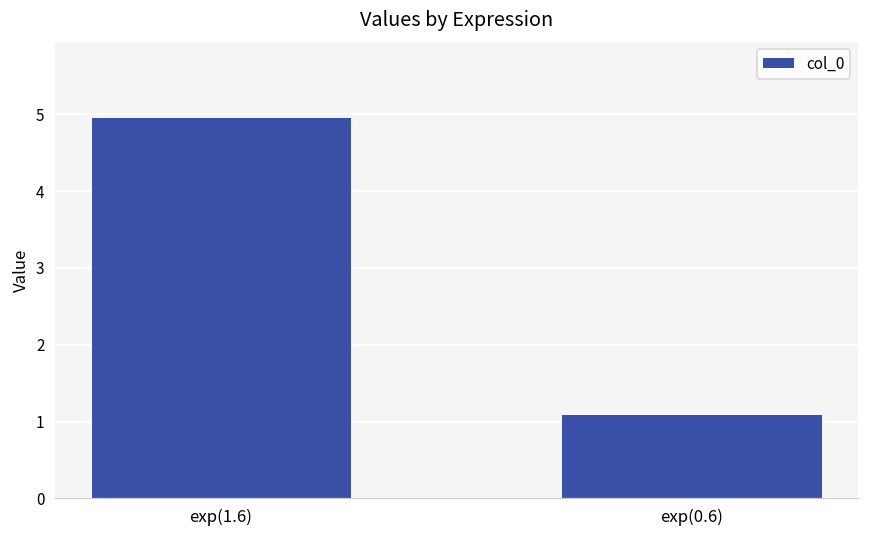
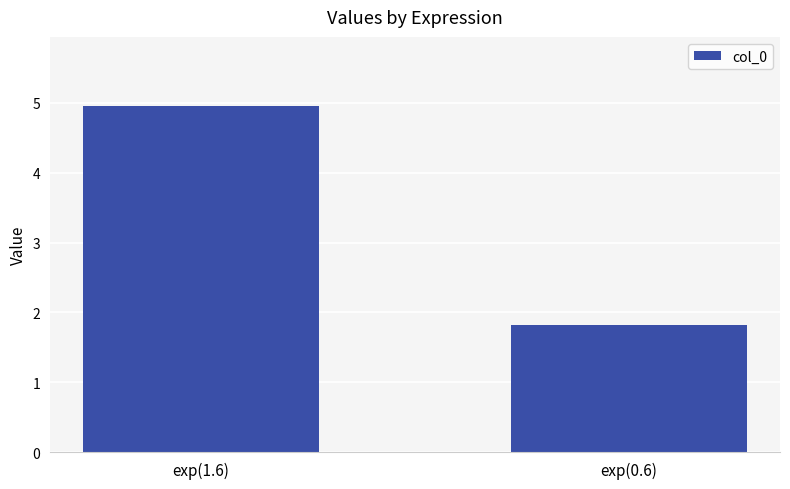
  {
    "exp(1.6)": 5.0,
-   "exp(0.6)": 1.1
+   "exp(0.6)": 1.8
  }
